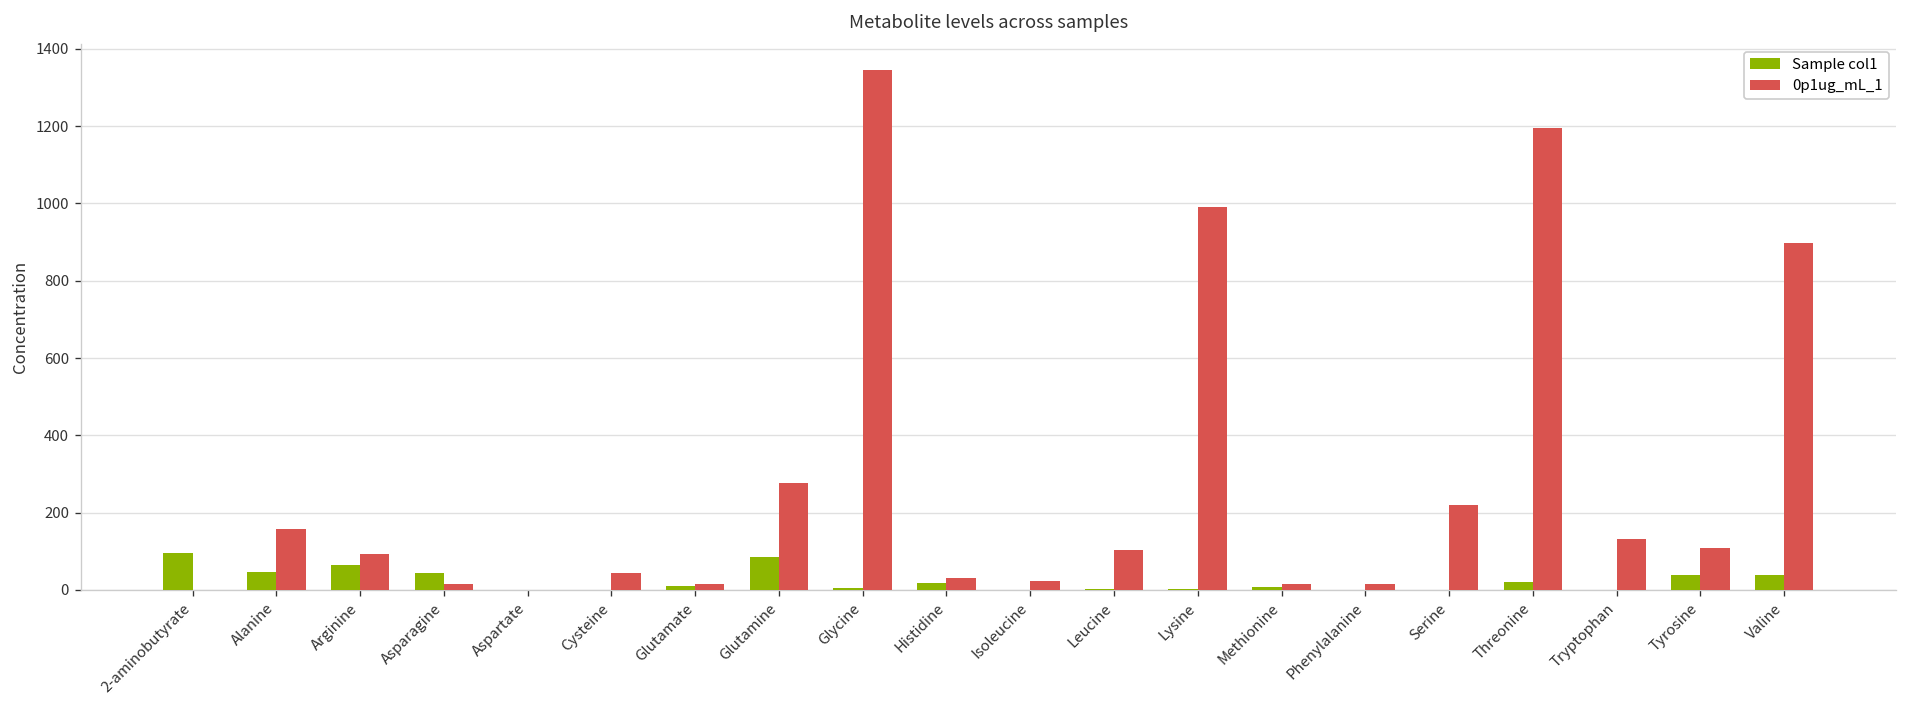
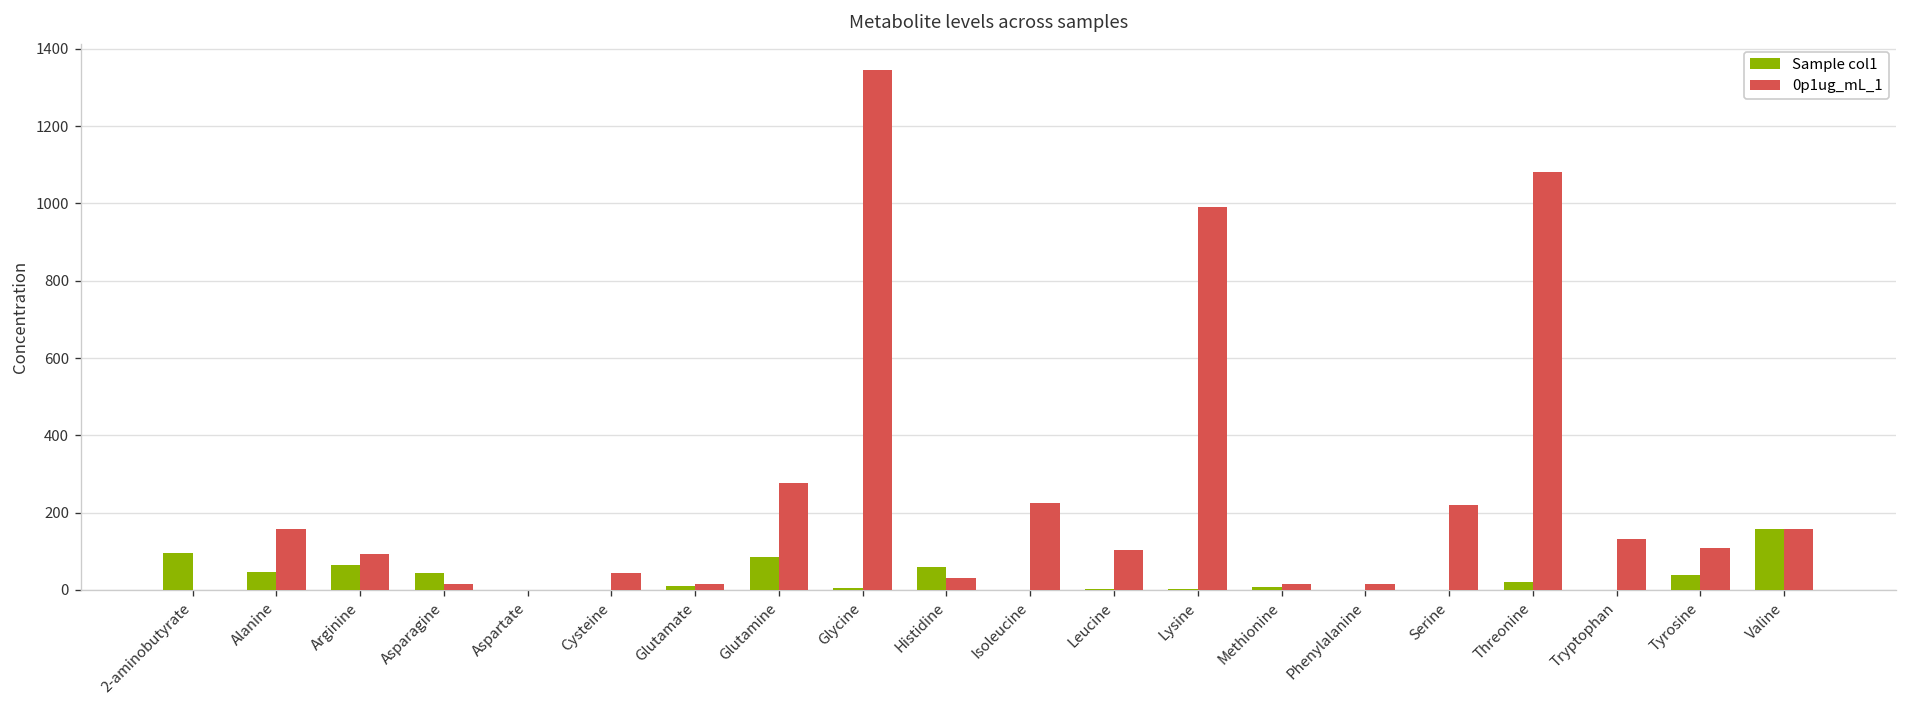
  {
    "Sample col1": {
      "2-aminobutyrate": 90,
      "Alanine": 50,
      "Arginine": 60,
      "Asparagine": 40,
      "Aspartate": 0,
      "Glutamate": 10,
      "Glutamine": 90,
-     "Histidine": 20,
+     "Histidine": 60,
      "Serine": 0,
      "Threonine": 20,
      "Tyrosine": 40,
-     "Valine": 40
+     "Valine": 160
    },
    "0p1ug_mL_1": {
      "Alanine": 160,
      "Arginine": 90,
      "Asparagine": 20,
      "Cysteine": 40,
      "Glutamate": 10,
      "Glutamine": 280,
      "Glycine": 1340,
      "Histidine": 30,
-     "Isoleucine": 20,
+     "Isoleucine": 230,
      "Leucine": 100,
      "Lysine": 990,
      "Methionine": 10,
      "Phenylalanine": 10,
      "Serine": 220,
-     "Threonine": 1190,
+     "Threonine": 1080,
      "Tryptophan": 130,
      "Tyrosine": 110,
-     "Valine": 900
+     "Valine": 160
    }
  }
